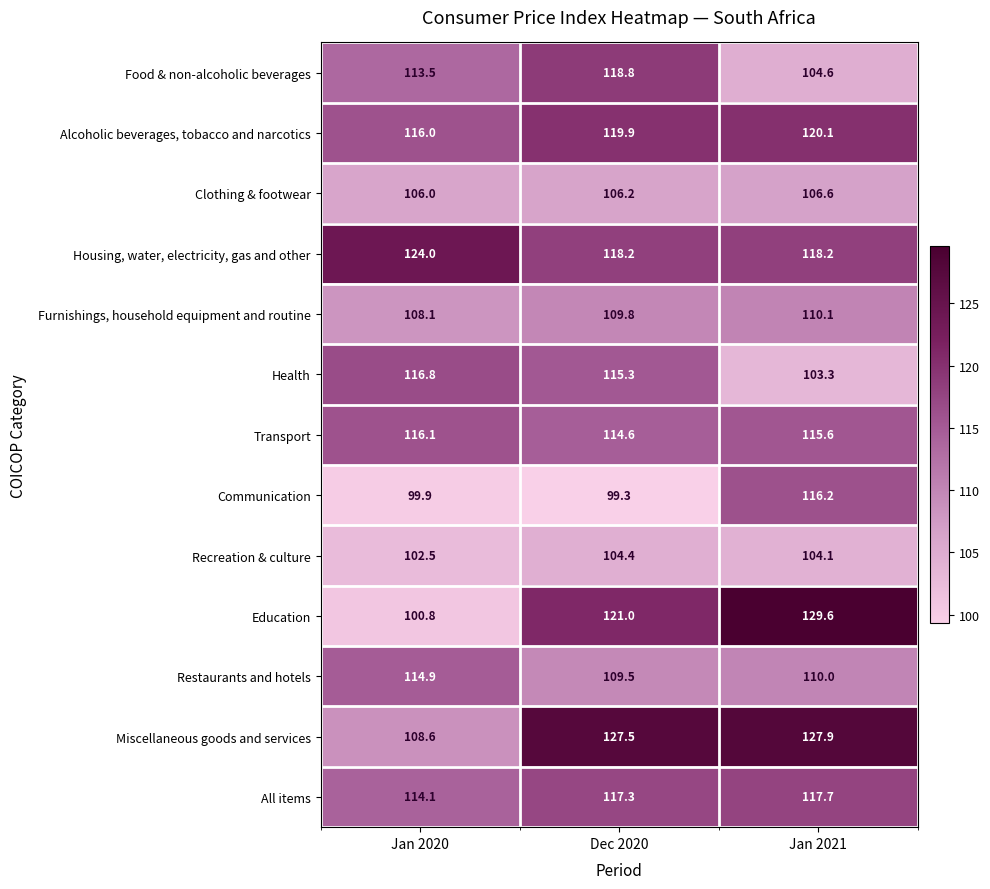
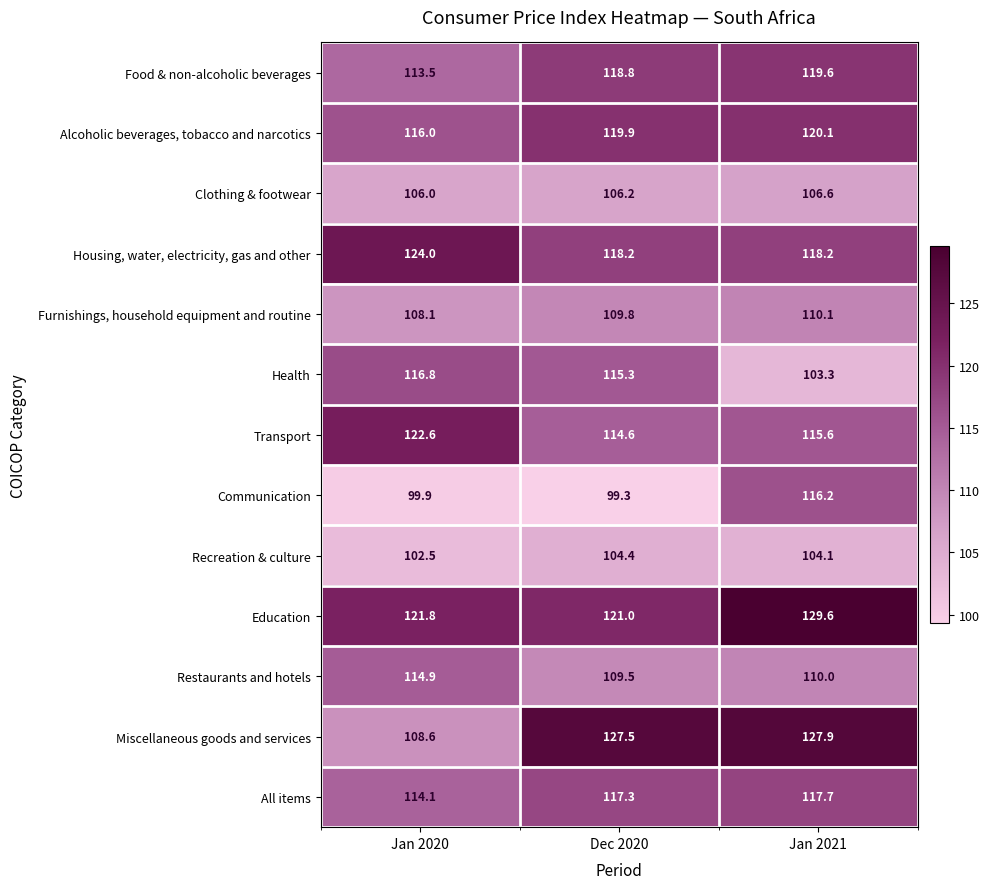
  {
    "Food & non-alcoholic beverages": {
      "Jan 2020": 113.5,
      "Dec 2020": 118.8,
-     "Jan 2021": 104.6
+     "Jan 2021": 119.6
    },
    "Alcoholic beverages, tobacco and narcotics": {
      "Jan 2020": 116.0,
      "Dec 2020": 119.9,
      "Jan 2021": 120.1
    },
    "Clothing & footwear": {
      "Jan 2020": 106.0,
      "Dec 2020": 106.2,
      "Jan 2021": 106.6
    },
    "Housing, water, electricity, gas and other": {
      "Jan 2020": 124.0,
      "Dec 2020": 118.2,
      "Jan 2021": 118.2
    },
    "Furnishings, household equipment and routine": {
      "Jan 2020": 108.1,
      "Dec 2020": 109.8,
      "Jan 2021": 110.1
    },
    "Health": {
      "Jan 2020": 116.8,
      "Dec 2020": 115.3,
      "Jan 2021": 103.3
    },
    "Transport": {
-     "Jan 2020": 116.1,
+     "Jan 2020": 122.6,
      "Dec 2020": 114.6,
      "Jan 2021": 115.6
    },
    "Communication": {
      "Jan 2020": 99.9,
      "Dec 2020": 99.3,
      "Jan 2021": 116.2
    },
    "Recreation & culture": {
      "Jan 2020": 102.5,
      "Dec 2020": 104.4,
      "Jan 2021": 104.1
    },
    "Education": {
-     "Jan 2020": 100.8,
+     "Jan 2020": 121.8,
      "Dec 2020": 121.0,
      "Jan 2021": 129.6
    },
    "Restaurants and hotels": {
      "Jan 2020": 114.9,
      "Dec 2020": 109.5,
      "Jan 2021": 110.0
    },
    "Miscellaneous goods and services": {
      "Jan 2020": 108.6,
      "Dec 2020": 127.5,
      "Jan 2021": 127.9
    },
    "All items": {
      "Jan 2020": 114.1,
      "Dec 2020": 117.3,
      "Jan 2021": 117.7
    }
  }
